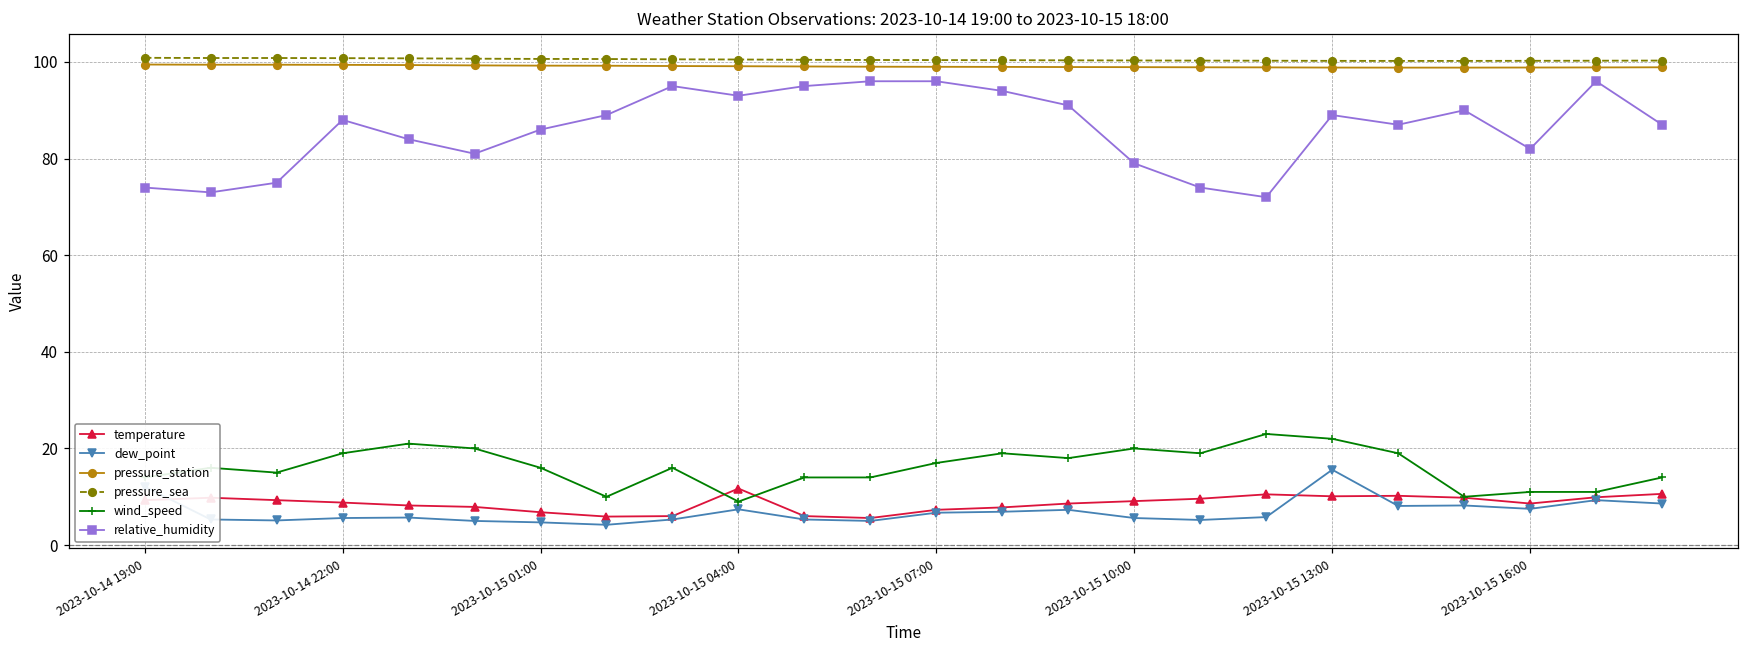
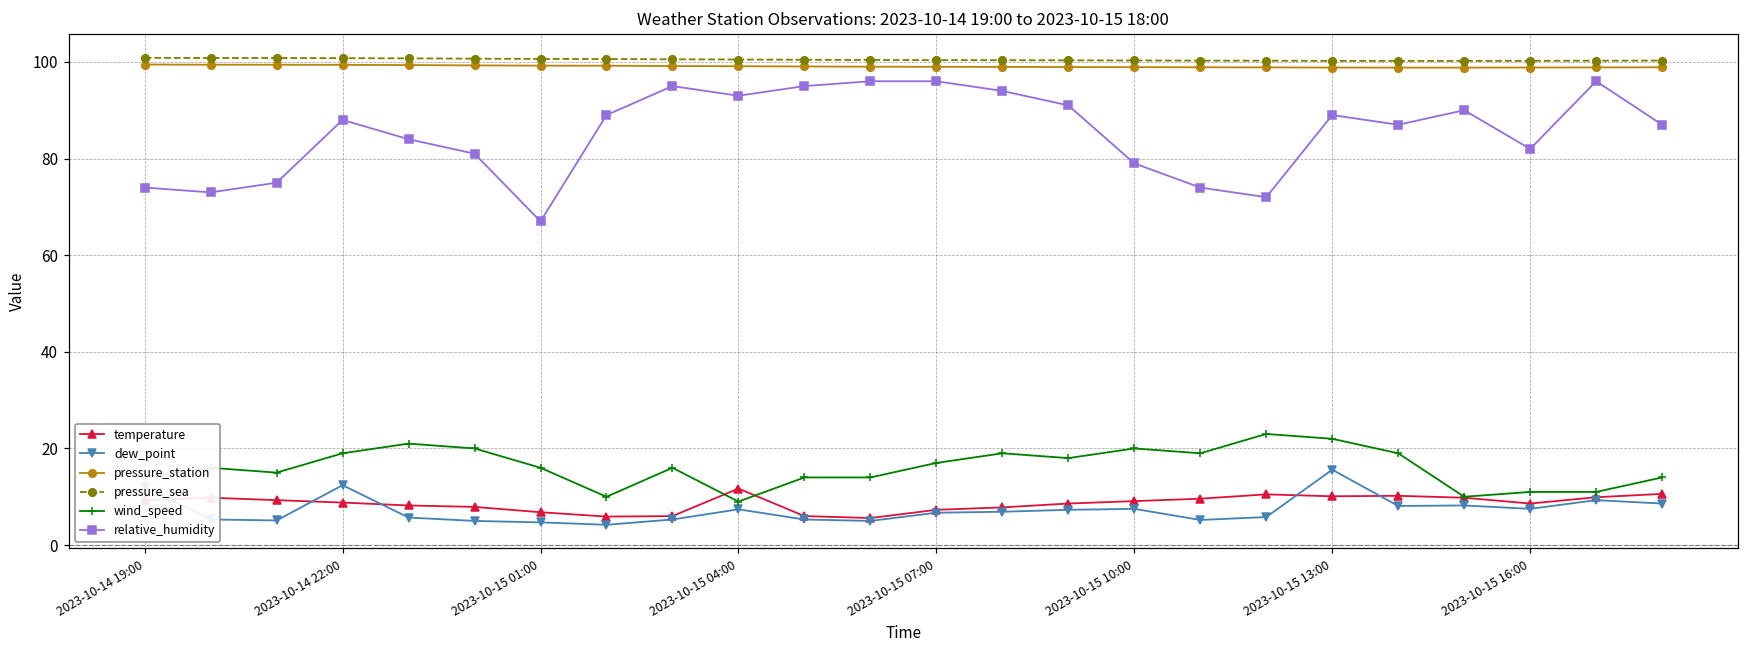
  {
    "temperature": {
      "2023-10-14 22:00": 9,
      "2023-10-15 01:00": 7,
      "2023-10-15 04:00": 12,
      "2023-10-15 07:00": 7,
      "2023-10-15 10:00": 9,
      "2023-10-15 13:00": 10,
      "2023-10-15 16:00": 9
    },
    "dew_point": {
-     "2023-10-14 22:00": 6,
+     "2023-10-14 22:00": 12,
      "2023-10-15 01:00": 5,
      "2023-10-15 04:00": 7,
      "2023-10-15 07:00": 7,
-     "2023-10-15 10:00": 6,
+     "2023-10-15 10:00": 8,
      "2023-10-15 13:00": 16,
      "2023-10-15 16:00": 8
    },
    "wind_speed": {
      "2023-10-14 22:00": 19,
      "2023-10-15 01:00": 16,
      "2023-10-15 04:00": 9,
      "2023-10-15 07:00": 17,
      "2023-10-15 10:00": 20,
      "2023-10-15 13:00": 22,
      "2023-10-15 16:00": 11
    },
    "relative_humidity": {
      "2023-10-14 19:00": 74,
      "2023-10-14 22:00": 88,
-     "2023-10-15 01:00": 86,
+     "2023-10-15 01:00": 67,
      "2023-10-15 04:00": 93,
      "2023-10-15 07:00": 96,
      "2023-10-15 10:00": 79,
      "2023-10-15 13:00": 89,
      "2023-10-15 16:00": 82
    }
  }
